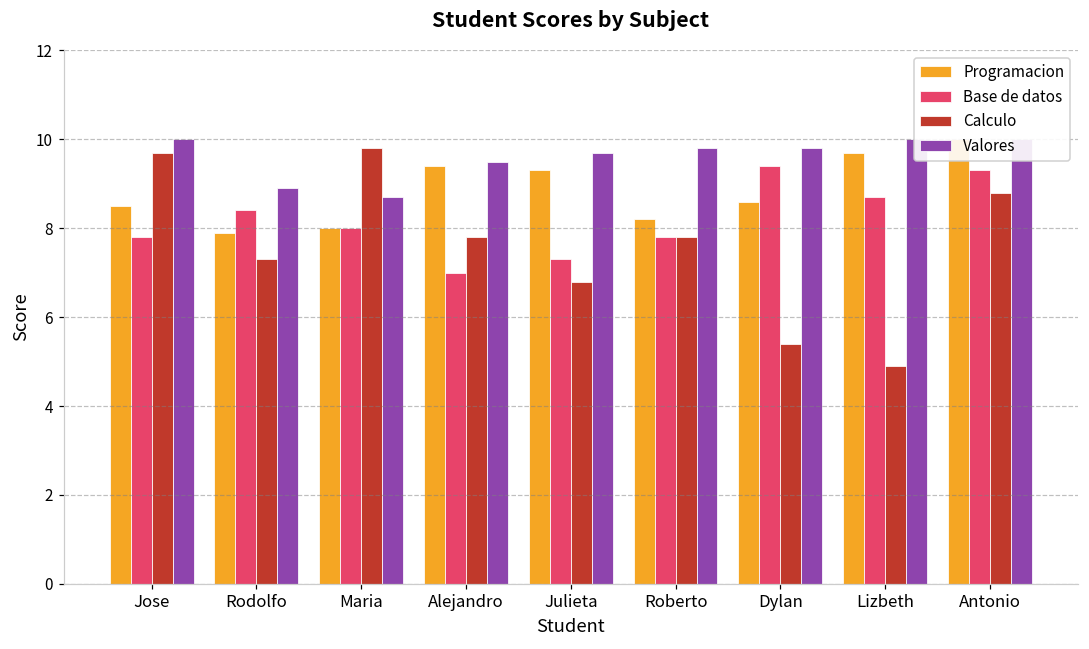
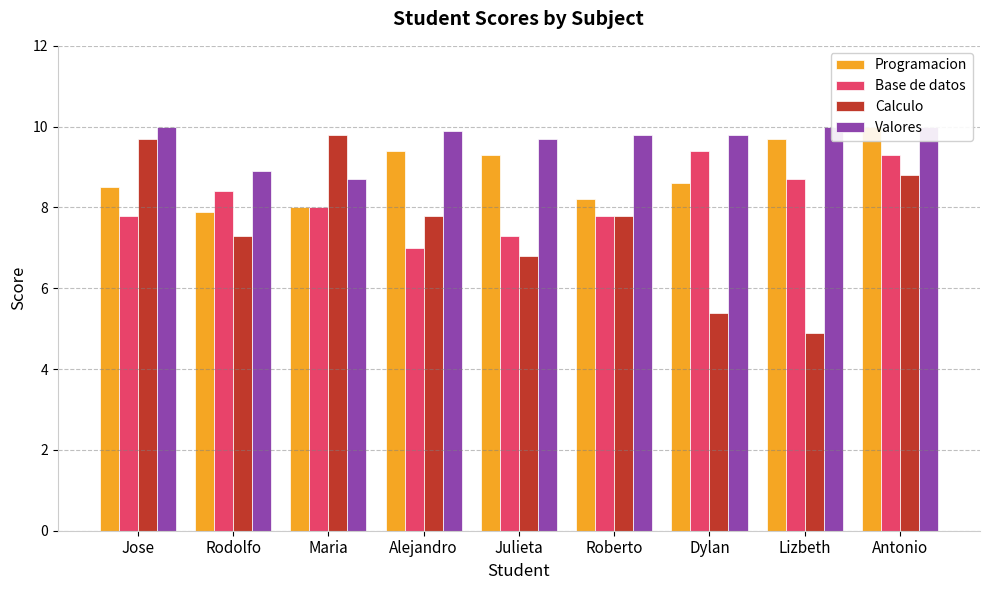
  {
    "Programacion": {
      "Jose": 8.5,
      "Rodolfo": 7.9,
      "Maria": 8.0,
      "Alejandro": 9.4,
      "Julieta": 9.3,
      "Roberto": 8.2,
      "Dylan": 8.6,
      "Lizbeth": 9.7
    },
    "Base de datos": {
      "Jose": 7.8,
      "Rodolfo": 8.4,
      "Maria": 8.0,
      "Alejandro": 7.0,
      "Julieta": 7.3,
      "Roberto": 7.8,
      "Dylan": 9.4,
      "Lizbeth": 8.7,
      "Antonio": 9.3
    },
    "Calculo": {
      "Jose": 9.7,
      "Rodolfo": 7.3,
      "Maria": 9.8,
      "Alejandro": 7.8,
      "Julieta": 6.8,
      "Roberto": 7.8,
      "Dylan": 5.4,
      "Lizbeth": 4.9,
      "Antonio": 8.8
    },
    "Valores": {
      "Jose": 10.0,
      "Rodolfo": 8.9,
      "Maria": 8.7,
-     "Alejandro": 9.5,
+     "Alejandro": 9.9,
      "Julieta": 9.7,
      "Roberto": 9.8,
      "Dylan": 9.8
    }
  }
